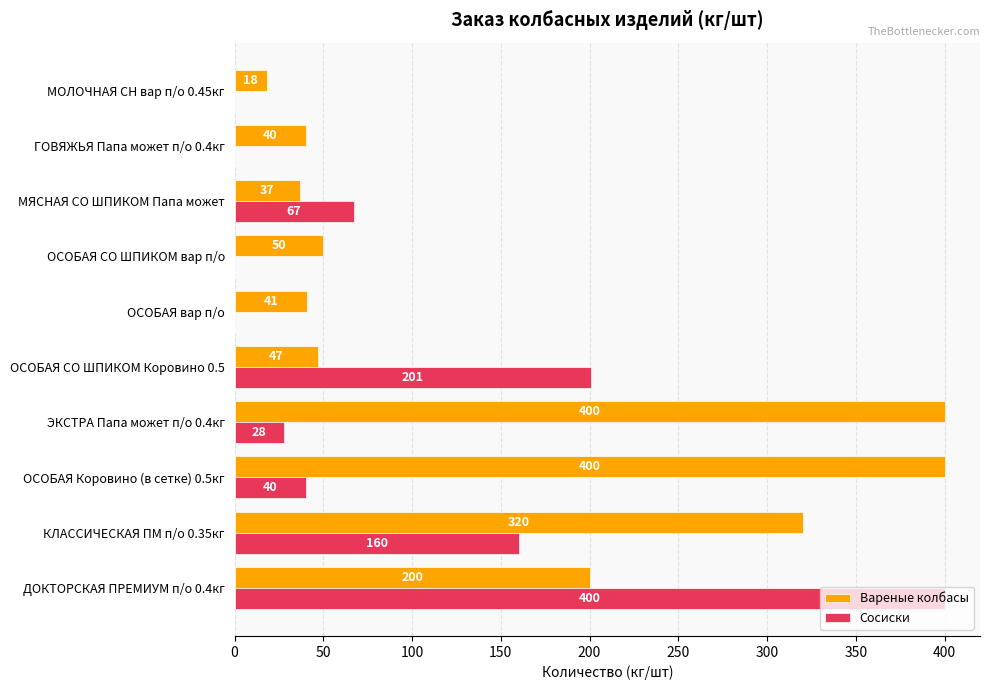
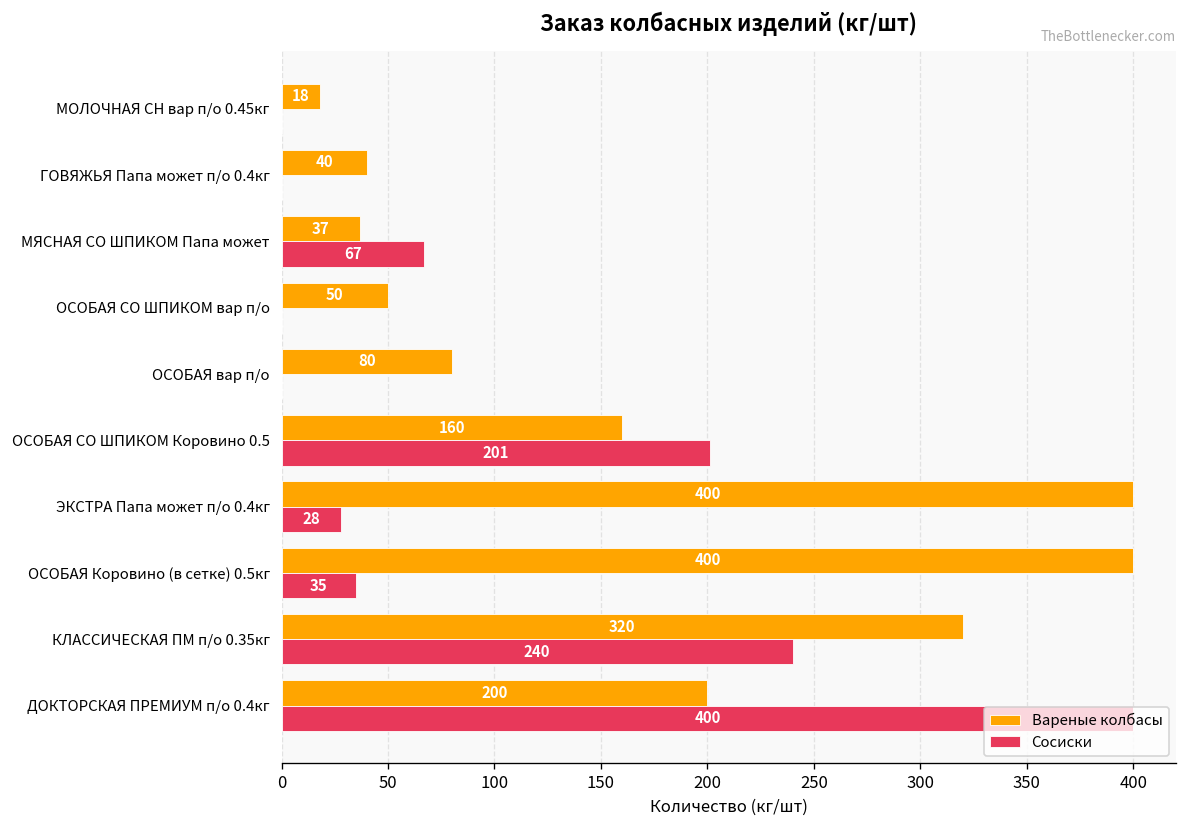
  {
    "Вареные колбасы": {
      "МОЛОЧНАЯ СН вар п/о 0.45кг": 18,
      "ГОВЯЖЬЯ Папа может п/о 0.4кг": 40,
      "МЯСНАЯ СО ШПИКОМ Папа может": 37,
      "ОСОБАЯ СО ШПИКОМ вар п/о": 50,
-     "ОСОБАЯ вар п/о": 41,
-     "ОСОБАЯ СО ШПИКОМ Коровино 0.5": 47,
+     "ОСОБАЯ вар п/о": 80,
+     "ОСОБАЯ СО ШПИКОМ Коровино 0.5": 160,
      "ЭКСТРА Папа может п/о 0.4кг": 400,
      "ОСОБАЯ Коровино (в сетке) 0.5кг": 400,
      "КЛАССИЧЕСКАЯ ПМ п/о 0.35кг": 320,
      "ДОКТОРСКАЯ ПРЕМИУМ п/о 0.4кг": 200
    },
    "Сосиски": {
      "МЯСНАЯ СО ШПИКОМ Папа может": 67,
      "ОСОБАЯ СО ШПИКОМ Коровино 0.5": 201,
      "ЭКСТРА Папа может п/о 0.4кг": 28,
-     "ОСОБАЯ Коровино (в сетке) 0.5кг": 40,
-     "КЛАССИЧЕСКАЯ ПМ п/о 0.35кг": 160
+     "ОСОБАЯ Коровино (в сетке) 0.5кг": 35,
+     "КЛАССИЧЕСКАЯ ПМ п/о 0.35кг": 240
    }
  }
